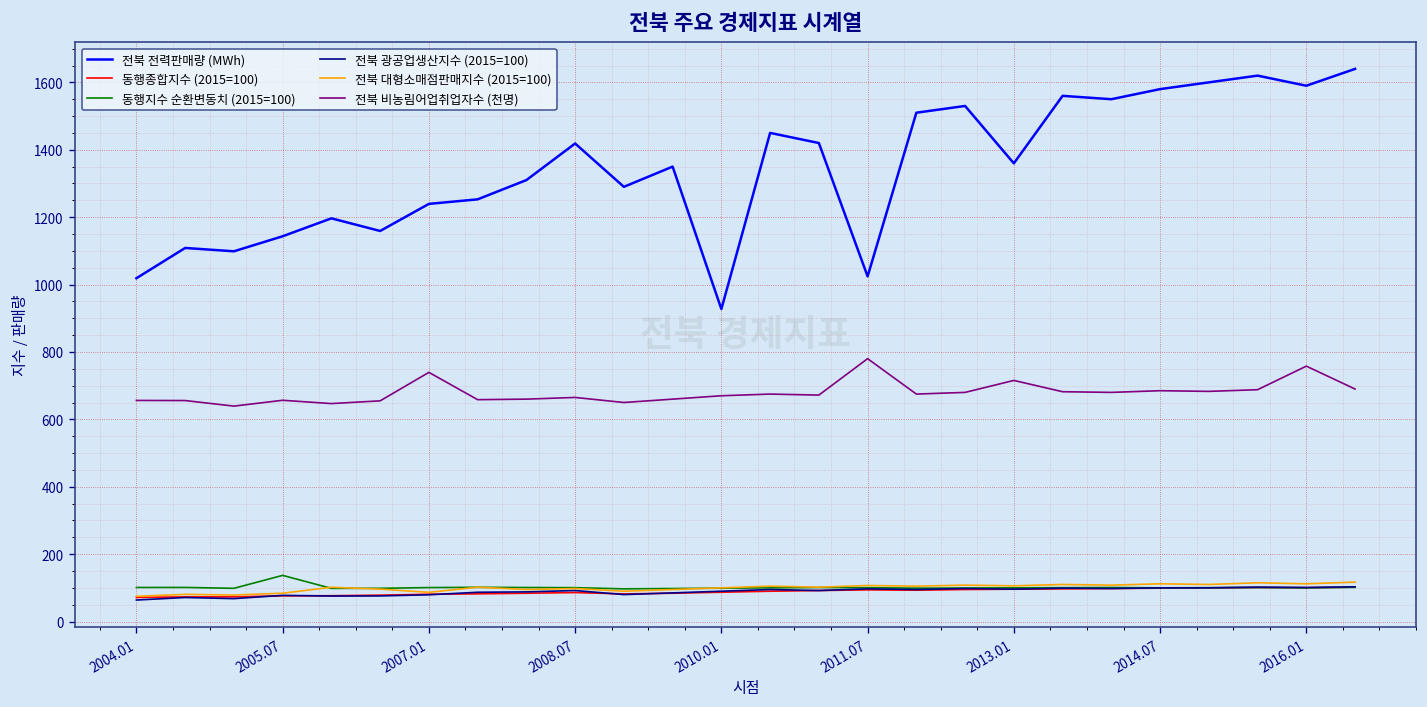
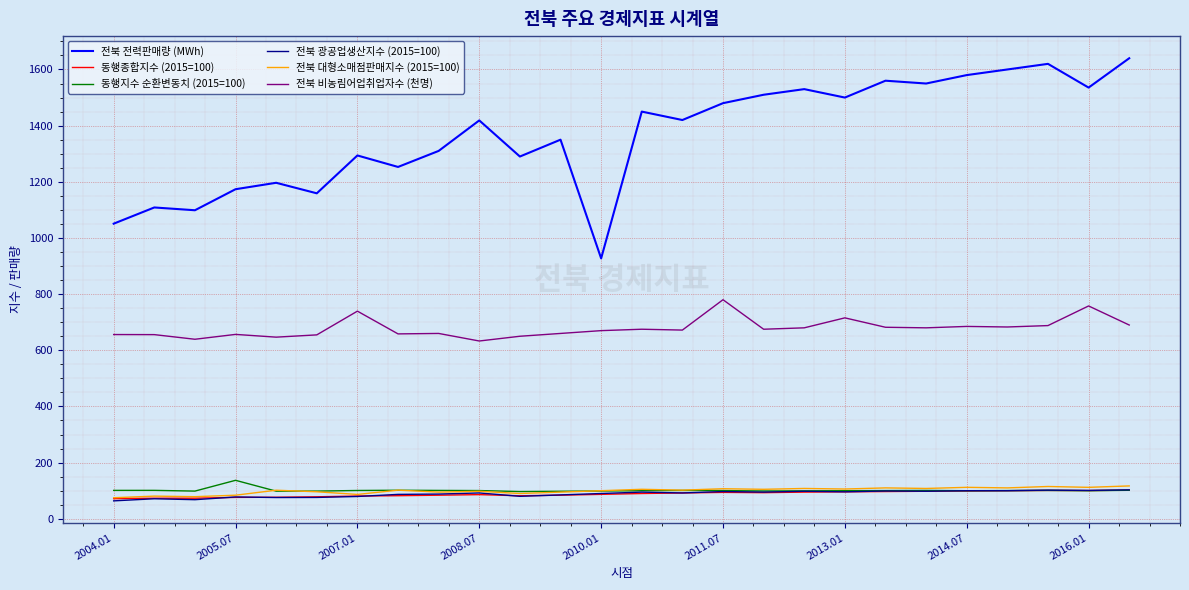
  {
    "전북 전력판매량 (MWh)": {
-     "2004.01": 1020,
-     "2005.07": 1140,
-     "2007.01": 1240,
+     "2004.01": 1050,
+     "2005.07": 1170,
+     "2007.01": 1290,
      "2008.07": 1420,
      "2010.01": 930,
-     "2011.07": 1020,
-     "2013.01": 1360,
+     "2011.07": 1480,
+     "2013.01": 1500,
      "2014.07": 1580,
-     "2016.01": 1590
+     "2016.01": 1540
    },
    "동행지수 순환변동치 (2015=100)": {
      "2004.01": 100,
      "2005.07": 140,
      "2007.01": 100
    },
    "전북 대형소매점판매지수 (2015=100)": {
      "2014.07": 110,
      "2016.01": 110
    },
    "전북 비농림어업취업자수 (천명)": {
      "2004.01": 660,
      "2005.07": 660,
      "2007.01": 740,
-     "2008.07": 670,
+     "2008.07": 630,
      "2010.01": 670,
      "2011.07": 780,
      "2013.01": 720,
      "2014.07": 690,
      "2016.01": 760
    }
  }
